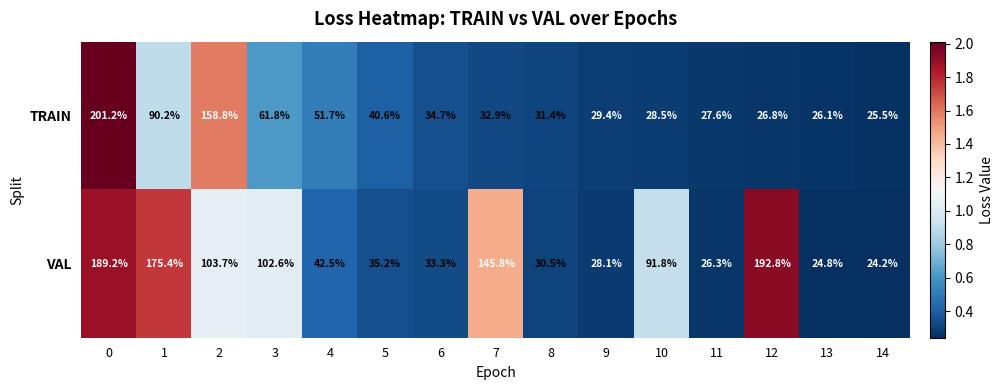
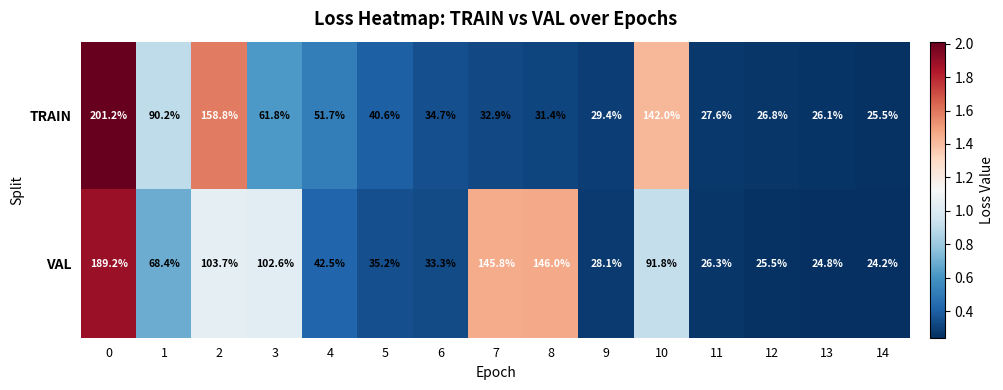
  {
    "TRAIN": {
      "0": "201.2%",
      "1": "90.2%",
      "2": "158.8%",
      "3": "61.8%",
      "4": "51.7%",
      "5": "40.6%",
      "6": "34.7%",
      "7": "32.9%",
      "8": "31.4%",
      "9": "29.4%",
-     "10": "28.5%",
+     "10": "142.0%",
      "11": "27.6%",
      "12": "26.8%",
      "13": "26.1%",
      "14": "25.5%"
    },
    "VAL": {
      "0": "189.2%",
-     "1": "175.4%",
+     "1": "68.4%",
      "2": "103.7%",
      "3": "102.6%",
      "4": "42.5%",
      "5": "35.2%",
      "6": "33.3%",
      "7": "145.8%",
-     "8": "30.5%",
+     "8": "146.0%",
      "9": "28.1%",
      "10": "91.8%",
      "11": "26.3%",
-     "12": "192.8%",
+     "12": "25.5%",
      "13": "24.8%",
      "14": "24.2%"
    }
  }
